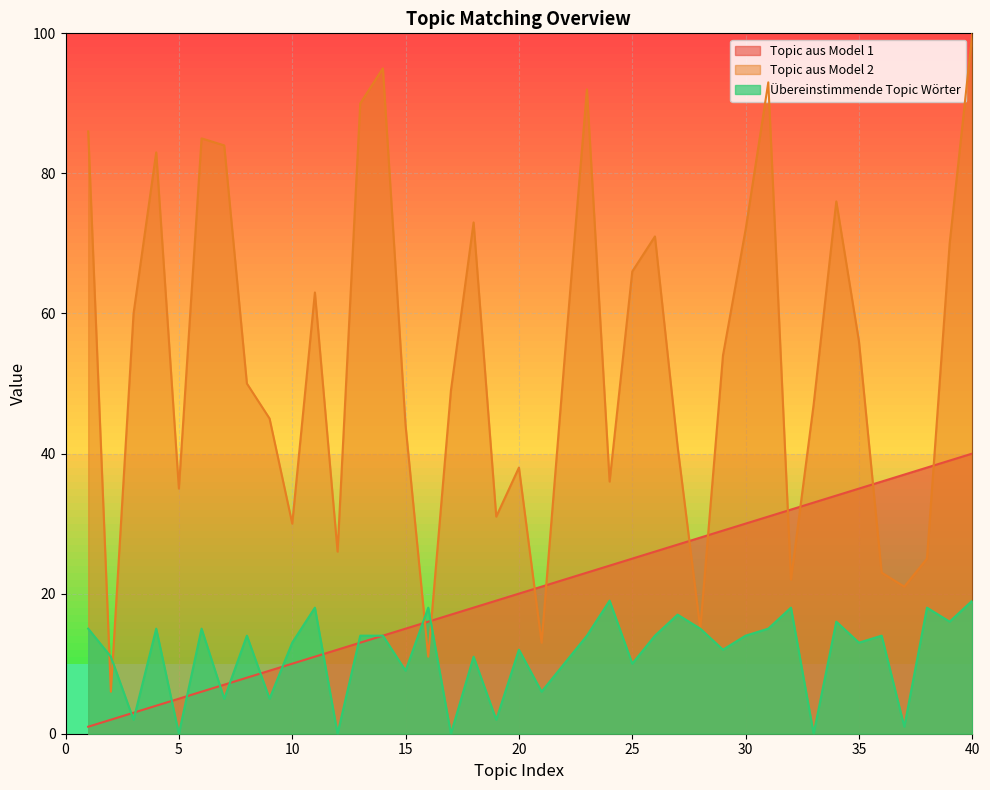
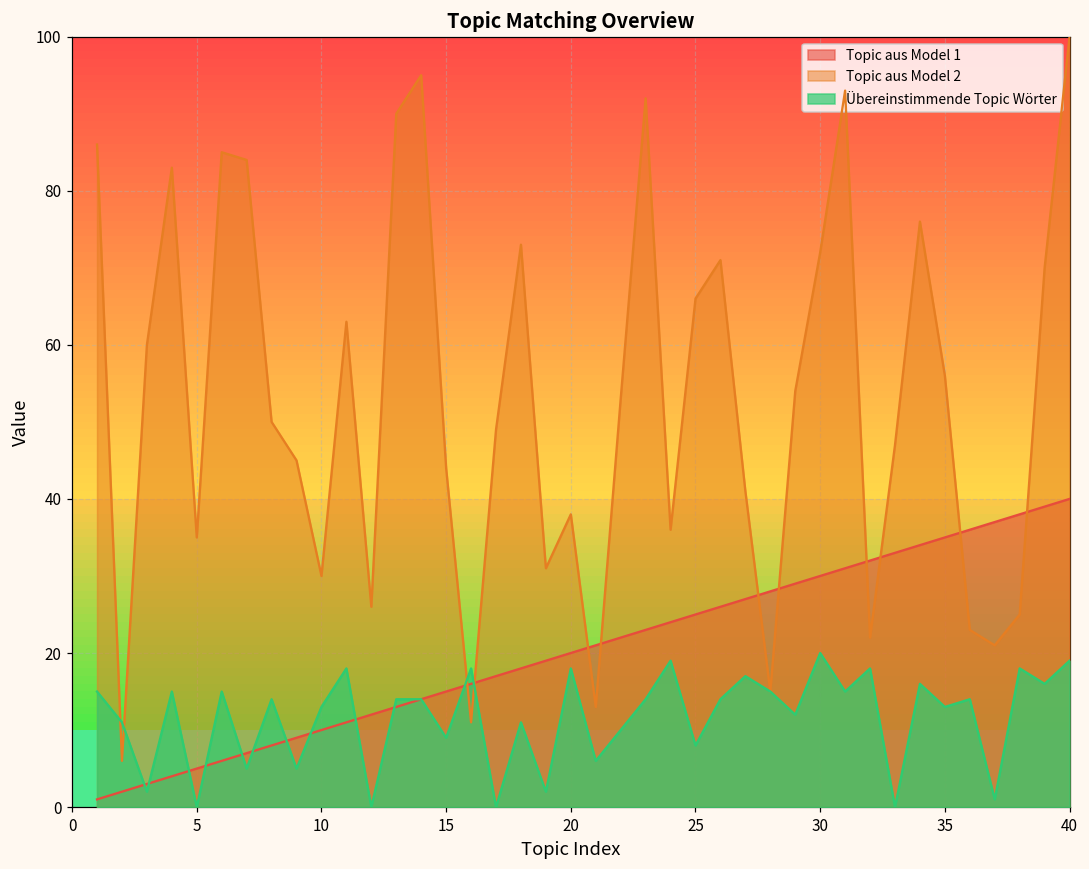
  {
    "Übereinstimmende Topic Wörter": {
      "5": 0,
      "10": 13,
      "15": 9,
-     "20": 12,
-     "25": 10,
-     "30": 14,
+     "20": 18,
+     "25": 8,
+     "30": 20,
      "35": 13,
      "40": 19
    }
  }
